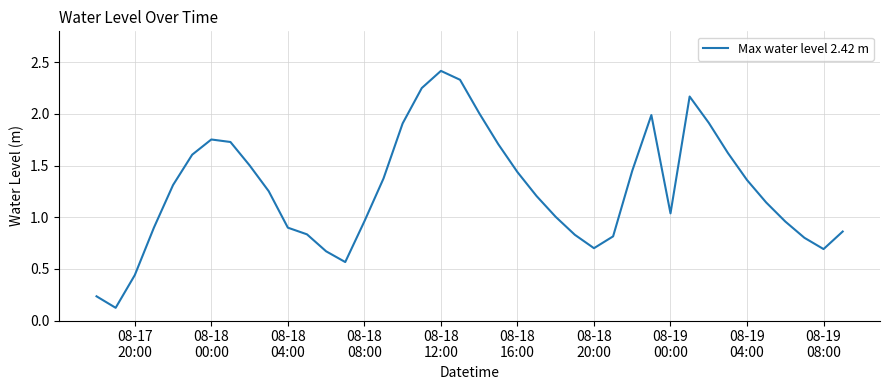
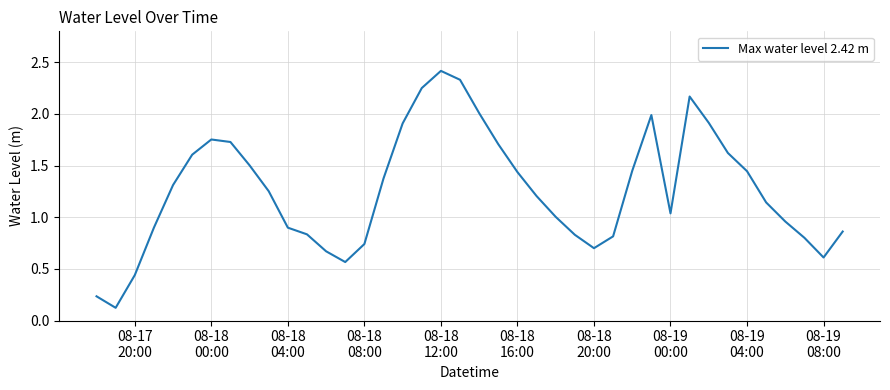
  {
    "08-17 20:00": 0.44,
    "08-18 00:00": 1.75,
    "08-18 04:00": 0.90,
-   "08-18 08:00": 0.96,
+   "08-18 08:00": 0.74,
    "08-18 12:00": 2.42,
    "08-18 16:00": 1.44,
    "08-18 20:00": 0.70,
    "08-19 00:00": 1.04,
-   "08-19 04:00": 1.36,
-   "08-19 08:00": 0.69
+   "08-19 04:00": 1.45,
+   "08-19 08:00": 0.61
  }
